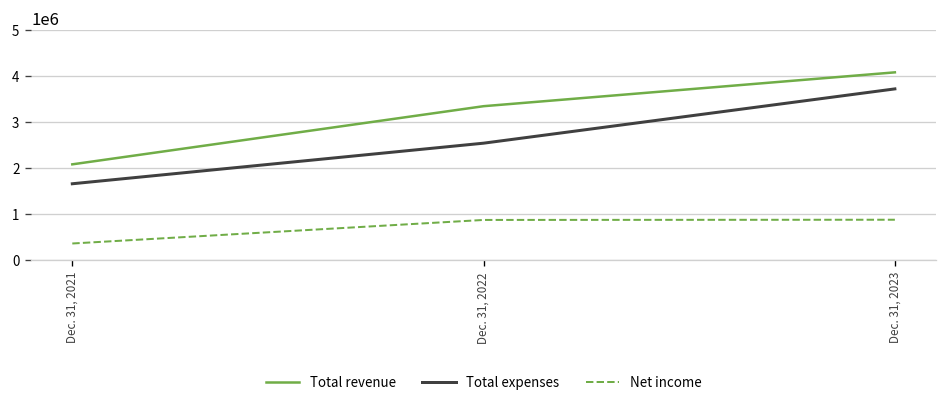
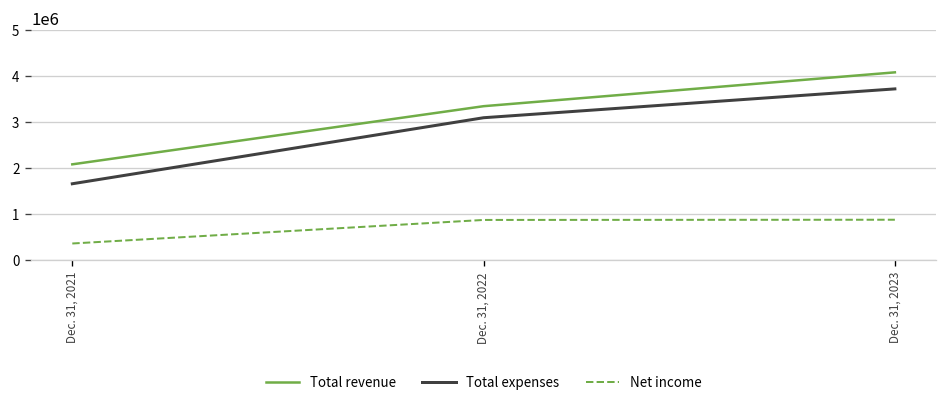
  {
    "Total expenses": {
      "Dec. 31, 2021": 1700000,
-     "Dec. 31, 2022": 2500000,
+     "Dec. 31, 2022": 3100000,
      "Dec. 31, 2023": 3700000
    }
  }
